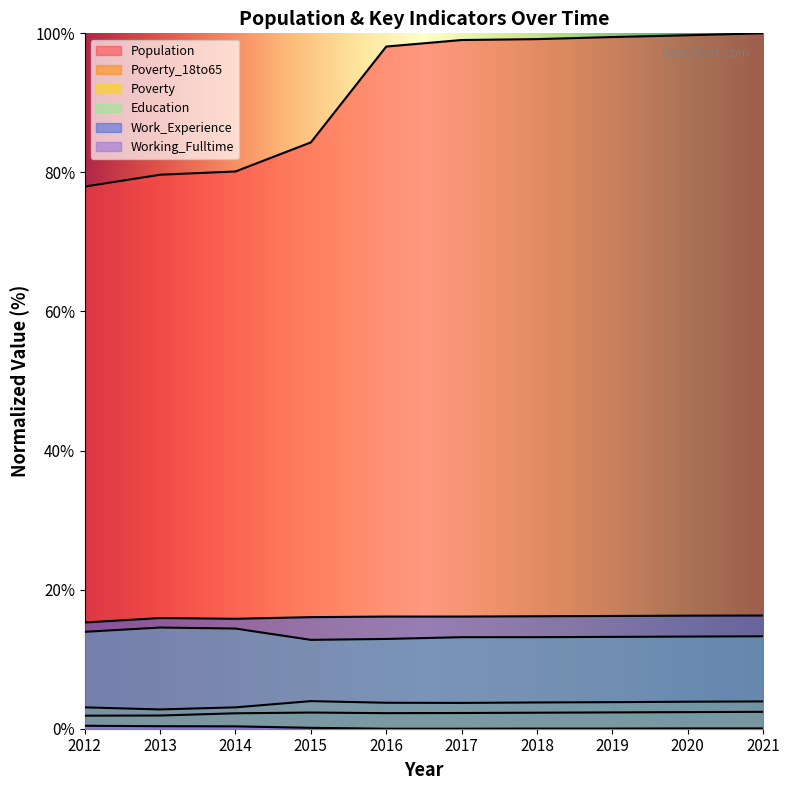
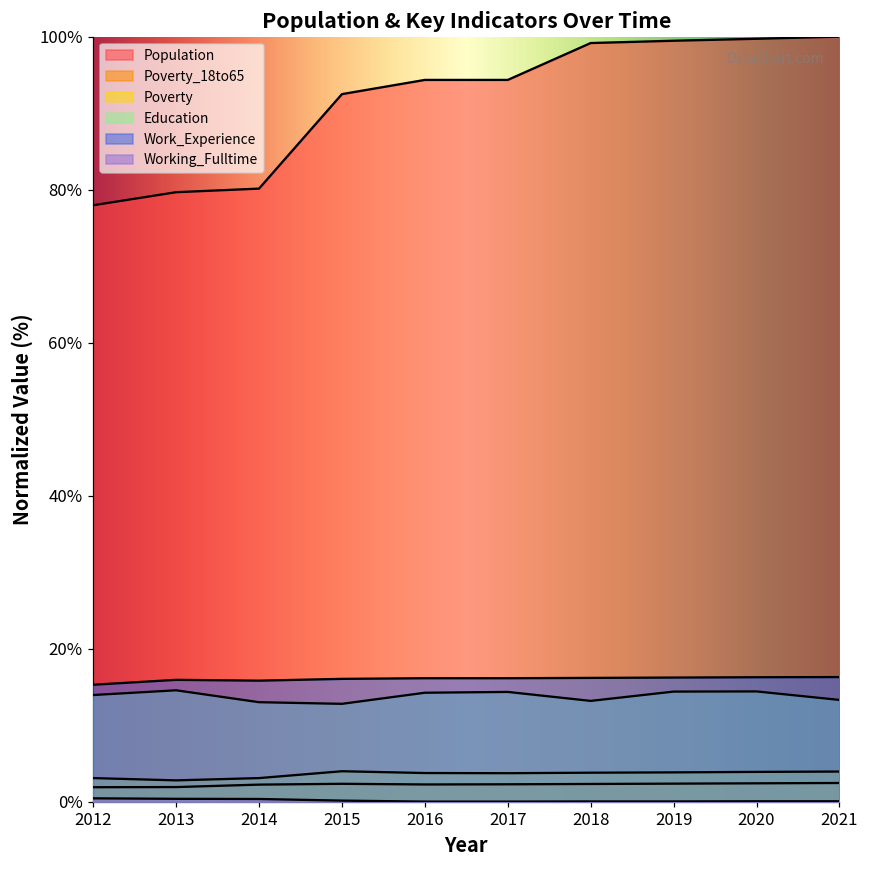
  {
    "Population": {
      "2012": "78%",
      "2013": "80%",
      "2014": "80%",
-     "2015": "84%",
-     "2016": "98%",
-     "2017": "99%",
+     "2015": "92%",
+     "2016": "94%",
+     "2017": "94%",
      "2018": "99%",
      "2019": "99%",
      "2020": "100%",
      "2021": "100%"
    },
    "Poverty_18to65": {
      "2012": "2%",
      "2013": "2%",
      "2014": "2%",
      "2015": "2%",
      "2016": "2%",
      "2017": "2%",
      "2018": "2%",
      "2019": "2%",
      "2020": "2%",
      "2021": "2%"
    },
    "Poverty": {
      "2012": "3%",
      "2013": "3%",
      "2014": "3%",
      "2015": "4%",
      "2016": "4%",
      "2017": "4%",
      "2018": "4%",
      "2019": "4%",
      "2020": "4%",
      "2021": "4%"
    },
    "Education": {
      "2012": "14%",
      "2013": "15%",
-     "2014": "14%",
+     "2014": "13%",
      "2015": "13%",
-     "2016": "13%",
-     "2017": "13%",
+     "2016": "14%",
+     "2017": "14%",
      "2018": "13%",
-     "2019": "13%",
-     "2020": "13%",
+     "2019": "14%",
+     "2020": "14%",
      "2021": "13%"
    },
    "Work_Experience": {
      "2012": "15%",
      "2013": "16%",
      "2014": "16%",
      "2015": "16%",
      "2016": "16%",
      "2017": "16%",
      "2018": "16%",
      "2019": "16%",
      "2020": "16%",
      "2021": "16%"
    },
    "Working_Fulltime": {
      "2012": "0%",
      "2013": "0%",
      "2014": "0%",
      "2015": "0%",
      "2016": "0%",
      "2017": "0%",
      "2018": "0%",
      "2019": "0%",
      "2020": "0%",
      "2021": "0%"
    }
  }
